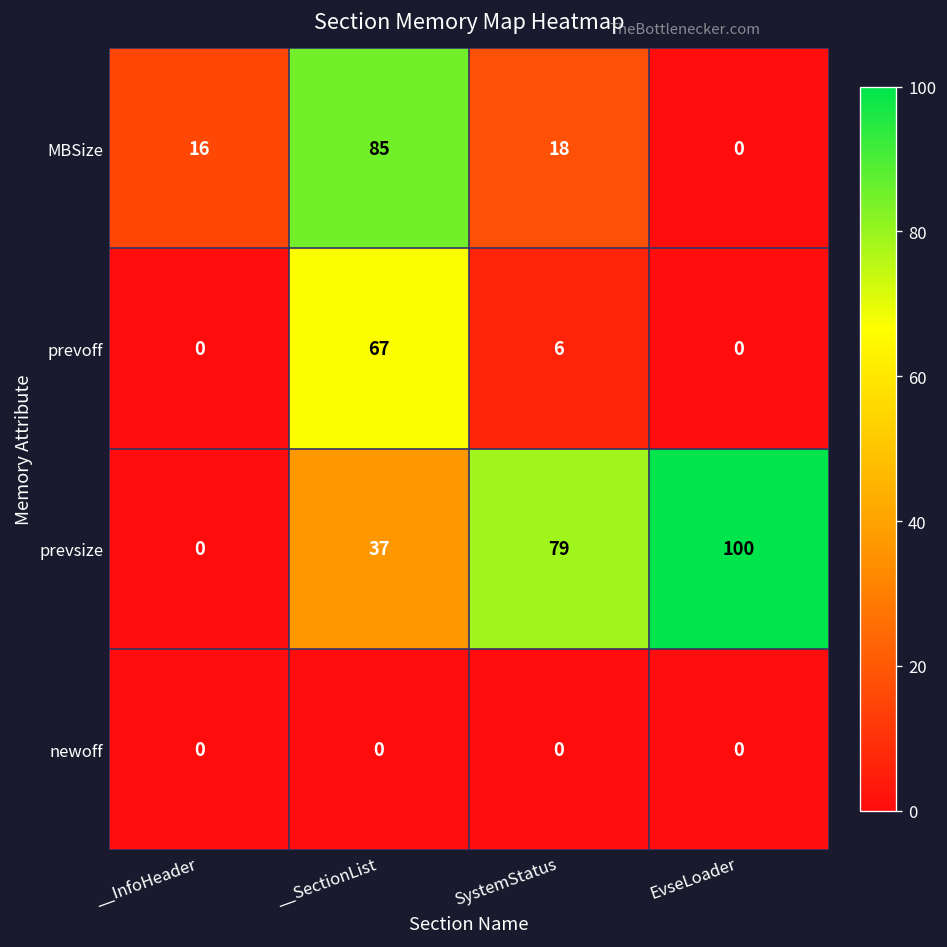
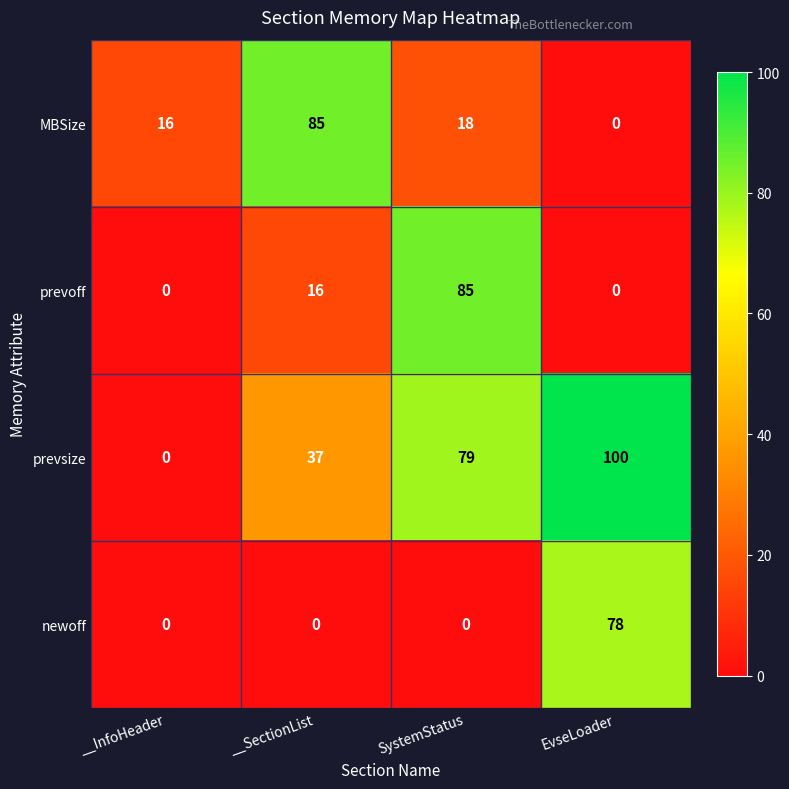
  {
    "MBSize": {
      "__InfoHeader": 16,
      "__SectionList": 85,
      "SystemStatus": 18,
      "EvseLoader": 0
    },
    "prevoff": {
      "__InfoHeader": 0,
-     "__SectionList": 67,
-     "SystemStatus": 6,
+     "__SectionList": 16,
+     "SystemStatus": 85,
      "EvseLoader": 0
    },
    "prevsize": {
      "__InfoHeader": 0,
      "__SectionList": 37,
      "SystemStatus": 79,
      "EvseLoader": 100
    },
    "newoff": {
      "__InfoHeader": 0,
      "__SectionList": 0,
      "SystemStatus": 0,
-     "EvseLoader": 0
+     "EvseLoader": 78
    }
  }
